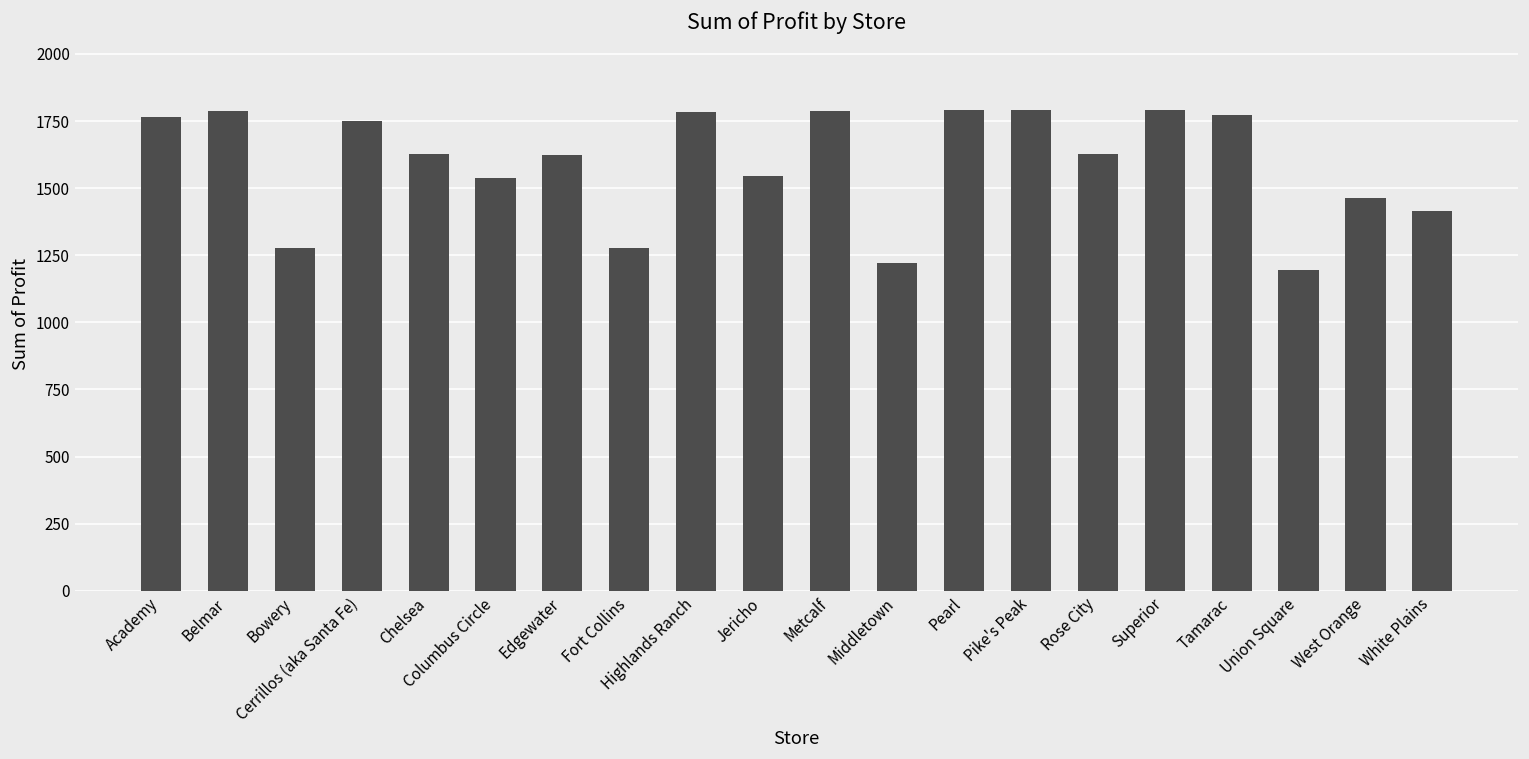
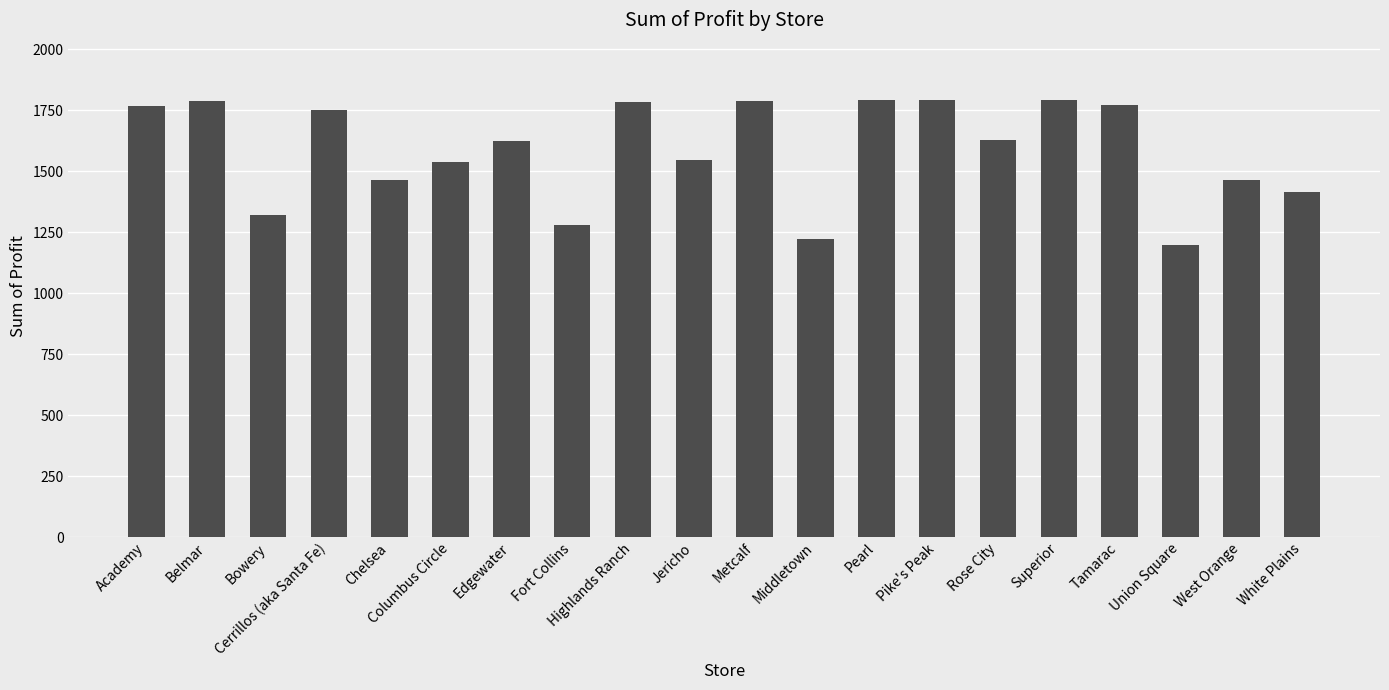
  {
    "Academy": 1770,
    "Belmar": 1790,
-   "Bowery": 1280,
+   "Bowery": 1320,
    "Cerrillos (aka Santa Fe)": 1750,
-   "Chelsea": 1630,
+   "Chelsea": 1460,
    "Columbus Circle": 1540,
    "Edgewater": 1620,
    "Fort Collins": 1280,
    "Highlands Ranch": 1780,
    "Jericho": 1550,
    "Metcalf": 1790,
    "Middletown": 1220,
    "Pearl": 1790,
    "Pike's Peak": 1790,
    "Rose City": 1630,
    "Superior": 1790,
    "Tamarac": 1770,
    "Union Square": 1200,
    "West Orange": 1460,
    "White Plains": 1410
  }
